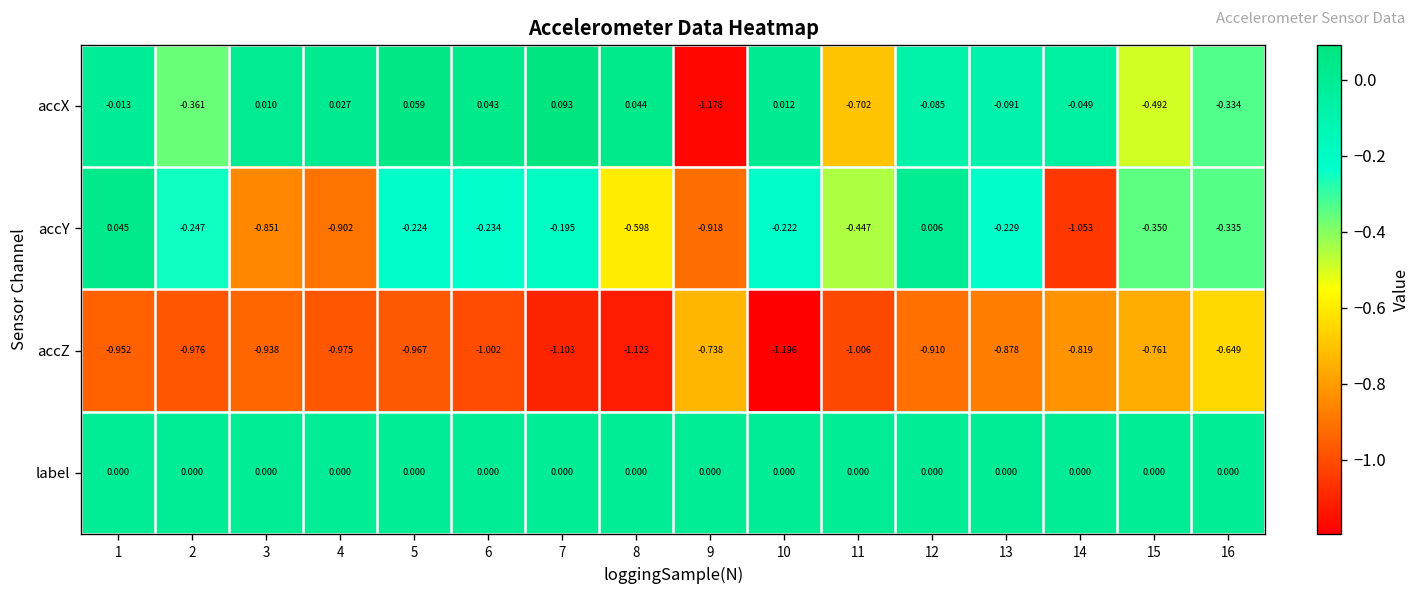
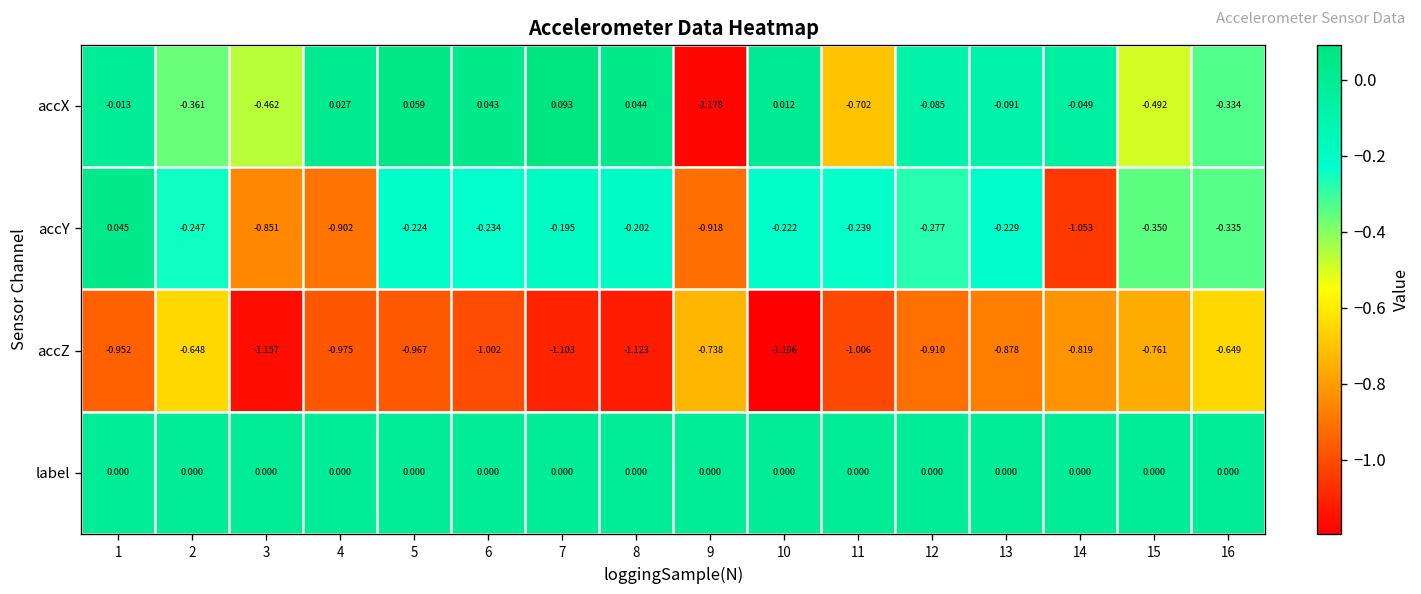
  {
    "accX": {
      "1": -0.013,
      "2": -0.361,
-     "3": 0.010,
+     "3": -0.462,
      "4": 0.027,
      "5": 0.059,
      "6": 0.043,
      "7": 0.093,
      "8": 0.044,
      "9": -1.178,
      "10": 0.012,
      "11": -0.702,
      "12": -0.085,
      "13": -0.091,
      "14": -0.049,
      "15": -0.492,
      "16": -0.334
    },
    "accY": {
      "1": 0.045,
      "2": -0.247,
      "3": -0.851,
      "4": -0.902,
      "5": -0.224,
      "6": -0.234,
      "7": -0.195,
-     "8": -0.598,
+     "8": -0.202,
      "9": -0.918,
      "10": -0.222,
-     "11": -0.447,
-     "12": 0.006,
+     "11": -0.239,
+     "12": -0.277,
      "13": -0.229,
      "14": -1.053,
      "15": -0.350,
      "16": -0.335
    },
    "accZ": {
      "1": -0.952,
-     "2": -0.976,
-     "3": -0.938,
+     "2": -0.648,
+     "3": -1.157,
      "4": -0.975,
      "5": -0.967,
      "6": -1.002,
      "7": -1.103,
      "8": -1.123,
      "9": -0.738,
      "10": -1.196,
      "11": -1.006,
      "12": -0.910,
      "13": -0.878,
      "14": -0.819,
      "15": -0.761,
      "16": -0.649
    },
    "label": {
      "1": 0.000,
      "2": 0.000,
      "3": 0.000,
      "4": 0.000,
      "5": 0.000,
      "6": 0.000,
      "7": 0.000,
      "8": 0.000,
      "9": 0.000,
      "10": 0.000,
      "11": 0.000,
      "12": 0.000,
      "13": 0.000,
      "14": 0.000,
      "15": 0.000,
      "16": 0.000
    }
  }
